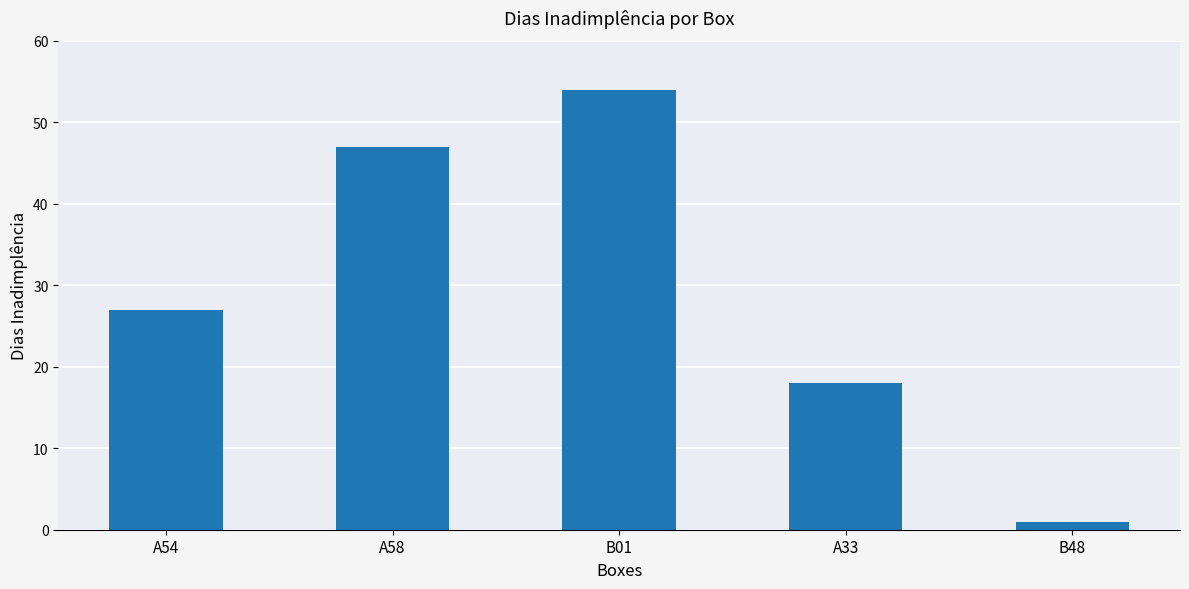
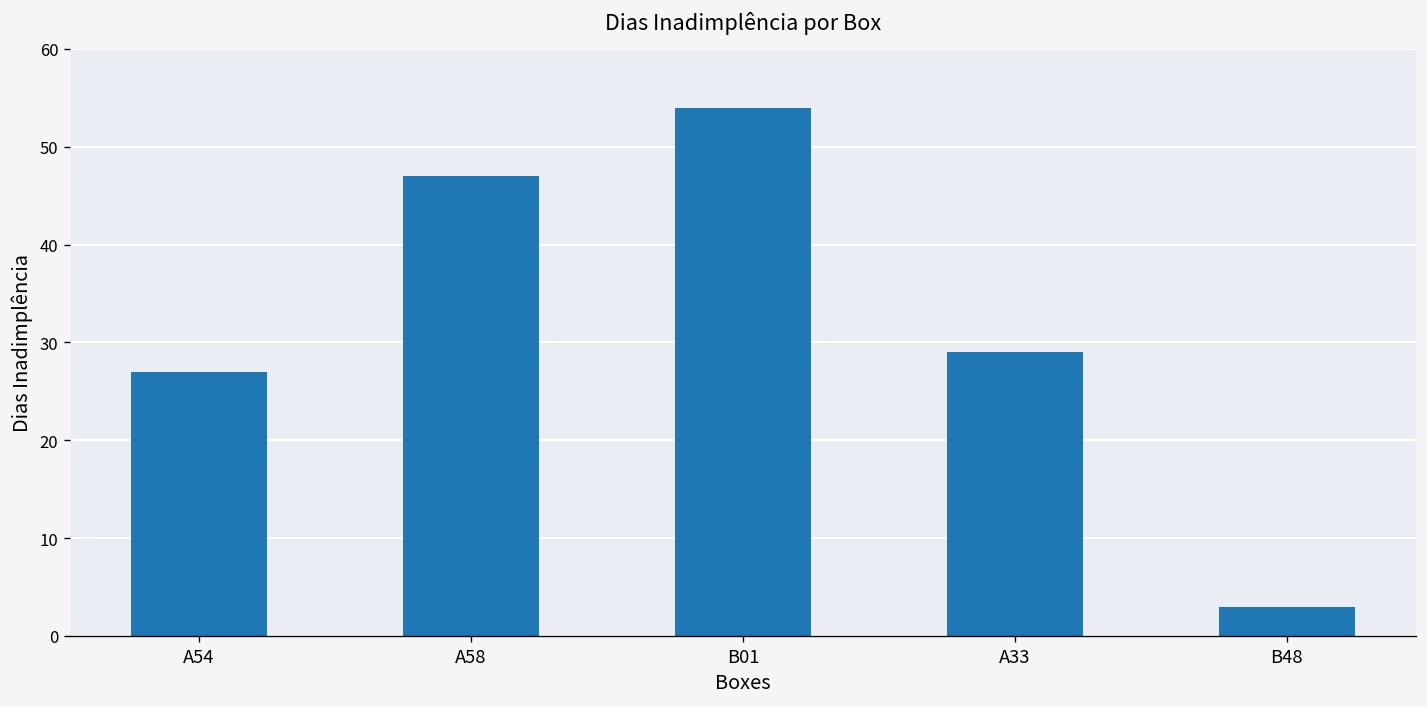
  {
    "A54": 27,
    "A58": 47,
    "B01": 54,
-   "A33": 18,
-   "B48": 1
+   "A33": 29,
+   "B48": 3
  }
